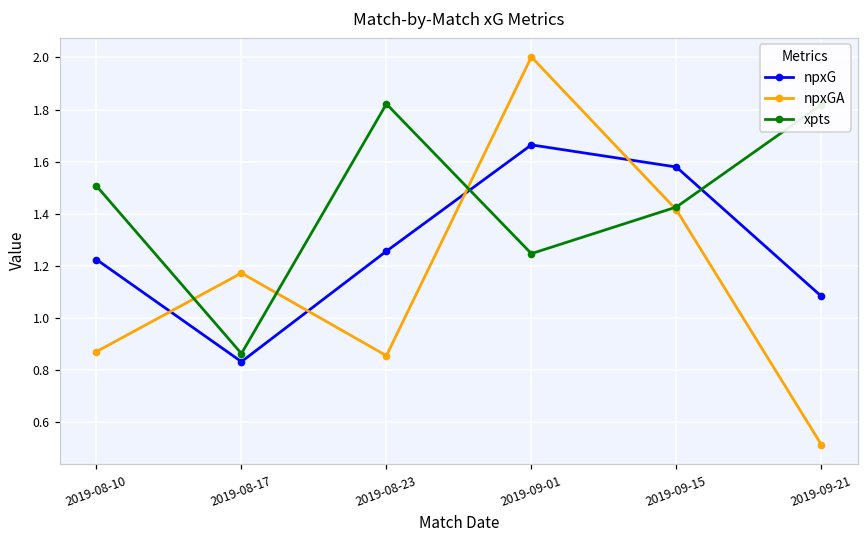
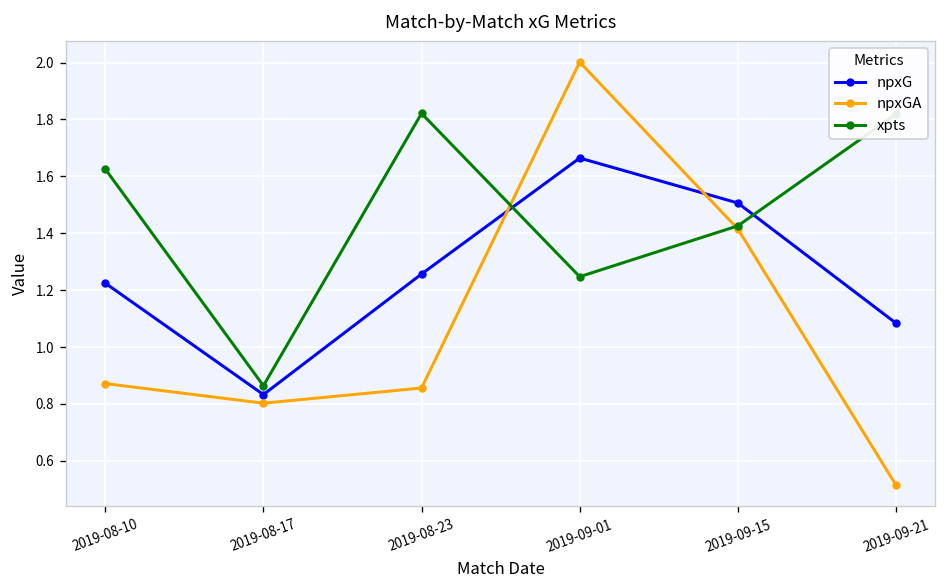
  {
    "npxG": {
      "2019-08-10": 1.22,
      "2019-08-17": 0.83,
      "2019-08-23": 1.26,
      "2019-09-01": 1.66,
-     "2019-09-15": 1.58,
+     "2019-09-15": 1.51,
      "2019-09-21": 1.08
    },
    "npxGA": {
      "2019-08-10": 0.87,
-     "2019-08-17": 1.17,
+     "2019-08-17": 0.80,
      "2019-08-23": 0.86,
      "2019-09-01": 2.00,
      "2019-09-21": 0.52
    },
    "xpts": {
-     "2019-08-10": 1.51,
+     "2019-08-10": 1.63,
      "2019-08-17": 0.86,
      "2019-08-23": 1.82,
      "2019-09-01": 1.25
    }
  }
